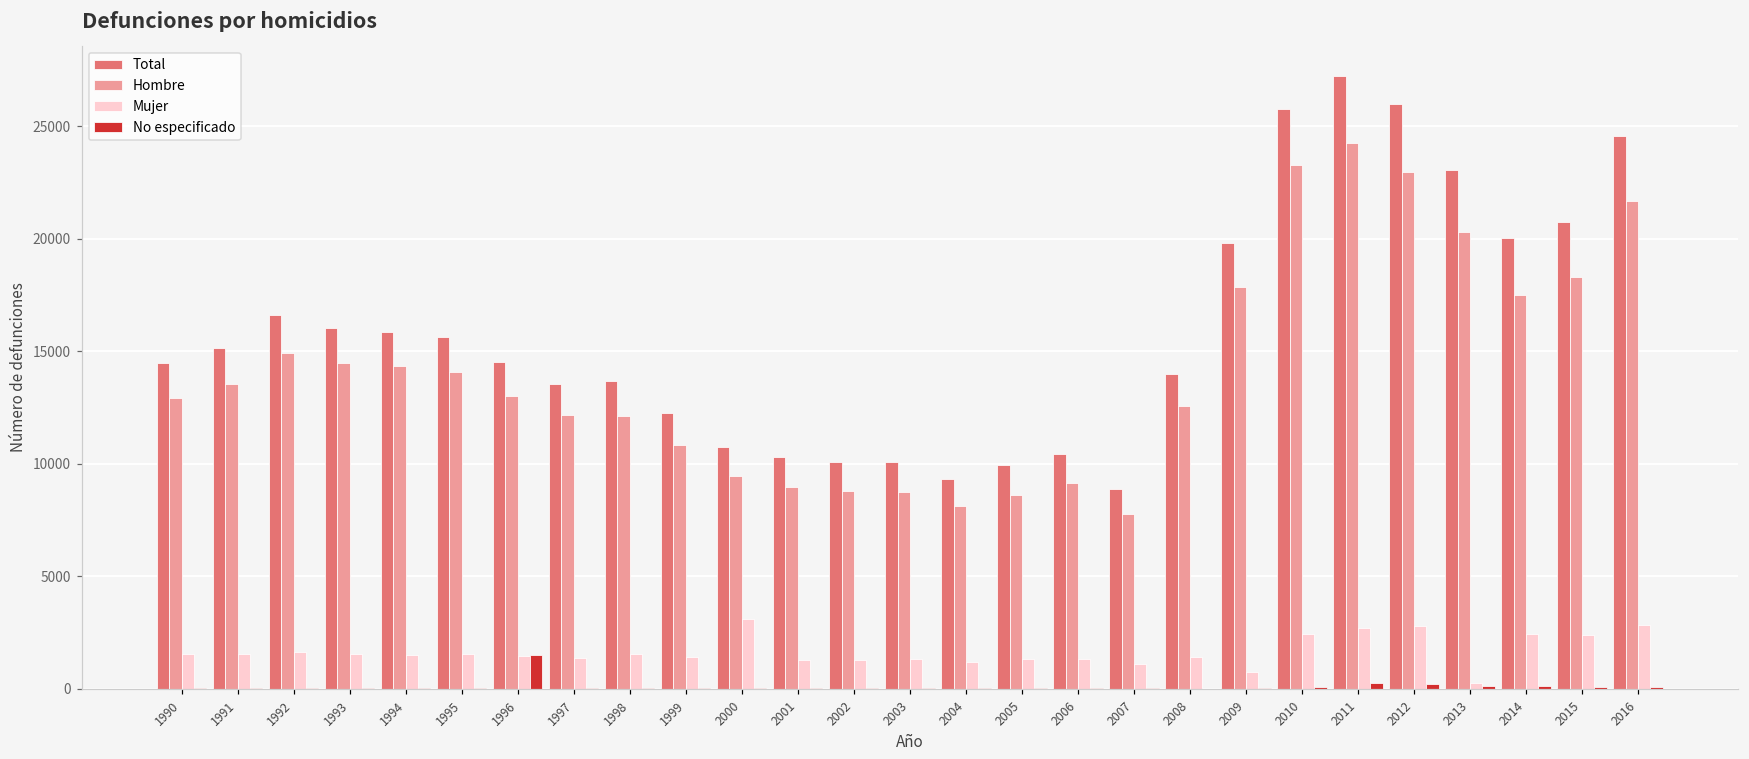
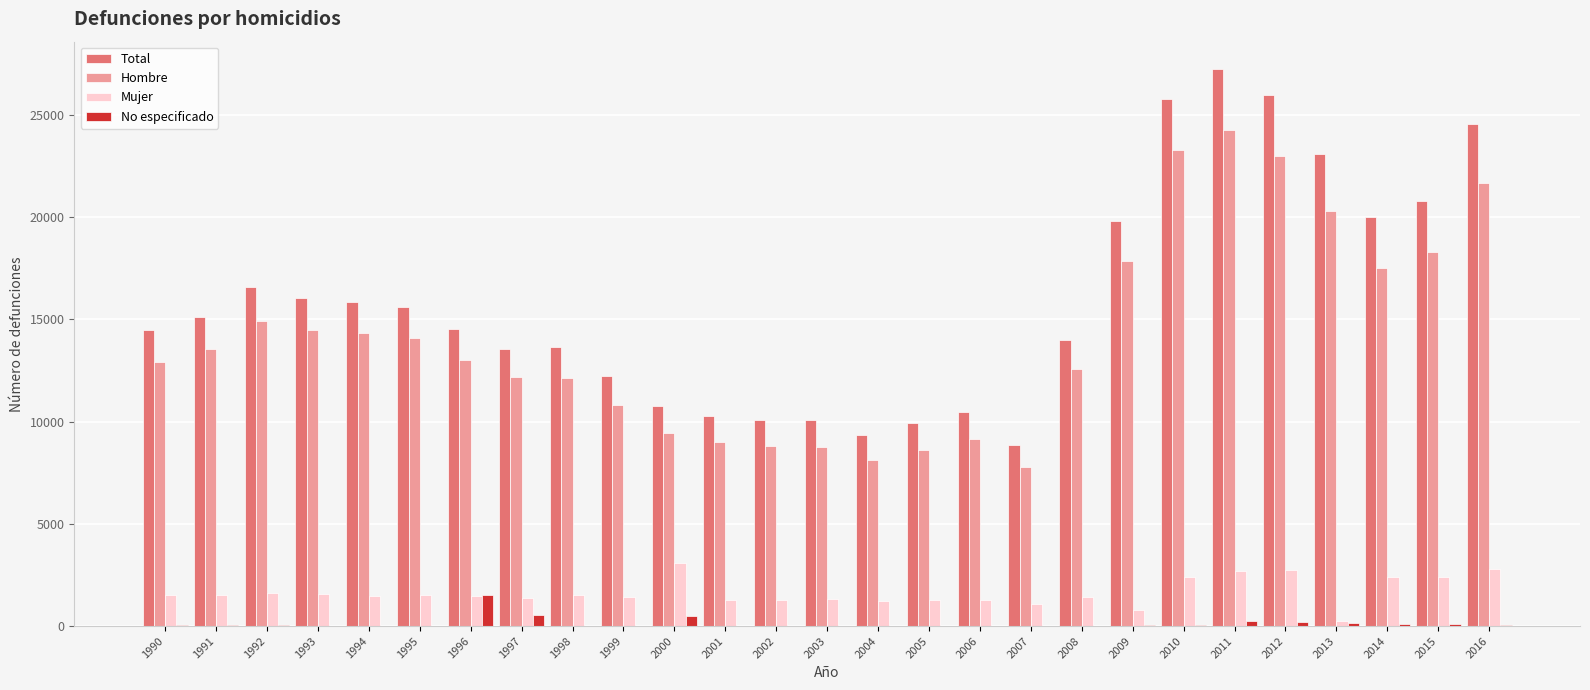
  {
    "Mujer": {
      "1990": 1500,
      "1991": 1500,
      "1992": 1600,
      "1993": 1600,
      "1994": 1500,
      "1995": 1500,
      "1996": 1500,
      "1997": 1400,
      "1998": 1500,
      "1999": 1400,
      "2000": 3100,
      "2001": 1300,
      "2002": 1300,
      "2003": 1300,
      "2004": 1200,
      "2005": 1300,
      "2006": 1300,
      "2007": 1100,
      "2008": 1400,
      "2009": 800,
      "2010": 2400,
      "2011": 2700,
      "2012": 2800,
      "2013": 200,
      "2014": 2400,
      "2015": 2400,
      "2016": 2800
    },
    "No especificado": {
      "1996": 1500,
-     "1997": 0,
-     "2000": 0,
+     "1997": 500,
+     "2000": 500,
      "2011": 300,
      "2012": 200,
      "2013": 100
    }
  }
